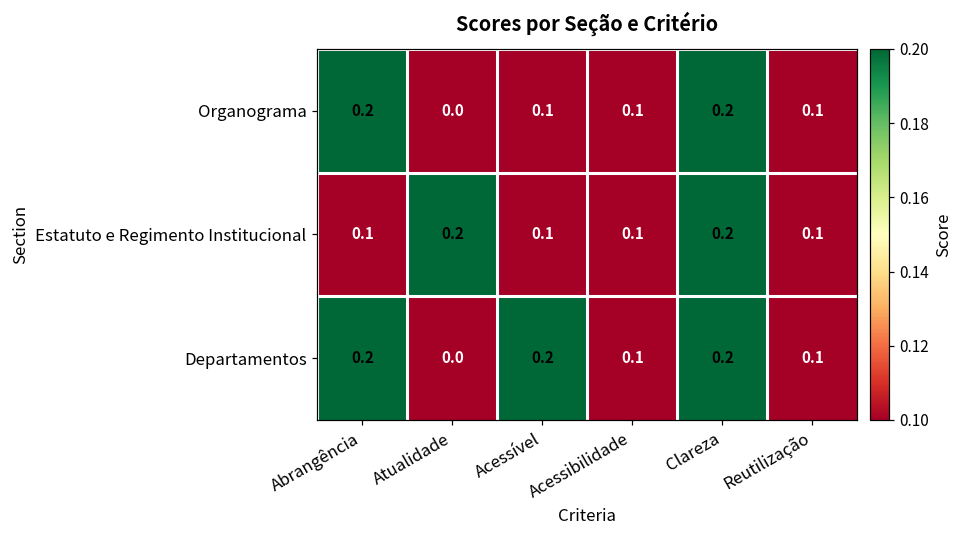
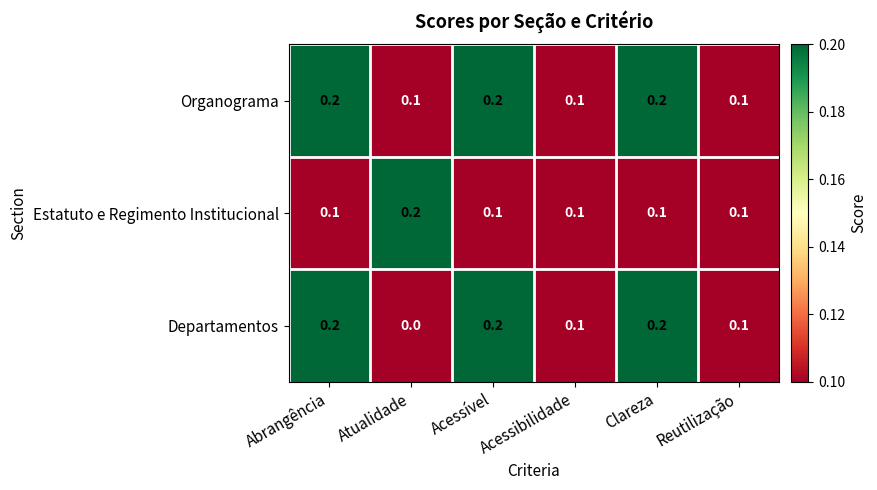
  {
    "Organograma": {
      "Abrangência": 0.2,
-     "Atualidade": 0.0,
-     "Acessível": 0.1,
+     "Atualidade": 0.1,
+     "Acessível": 0.2,
      "Acessibilidade": 0.1,
      "Clareza": 0.2,
      "Reutilização": 0.1
    },
    "Estatuto e Regimento Institucional": {
      "Abrangência": 0.1,
      "Atualidade": 0.2,
      "Acessível": 0.1,
      "Acessibilidade": 0.1,
-     "Clareza": 0.2,
+     "Clareza": 0.1,
      "Reutilização": 0.1
    },
    "Departamentos": {
      "Abrangência": 0.2,
      "Atualidade": 0.0,
      "Acessível": 0.2,
      "Acessibilidade": 0.1,
      "Clareza": 0.2,
      "Reutilização": 0.1
    }
  }
